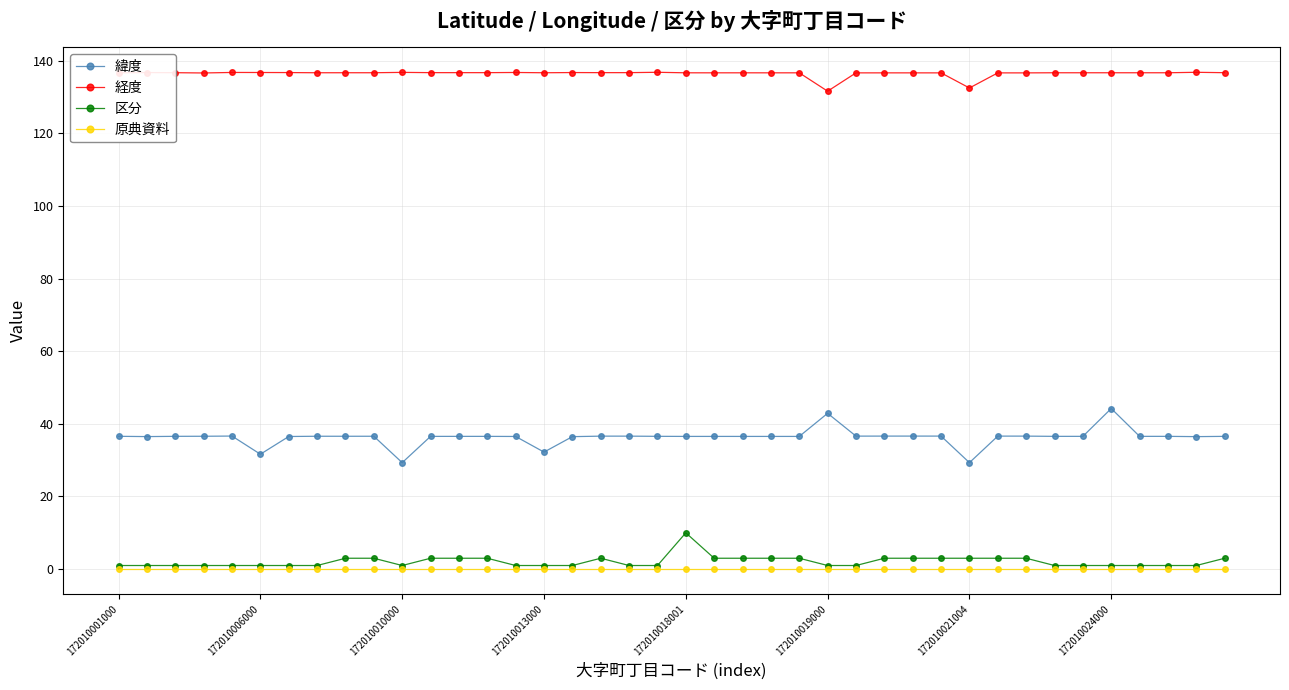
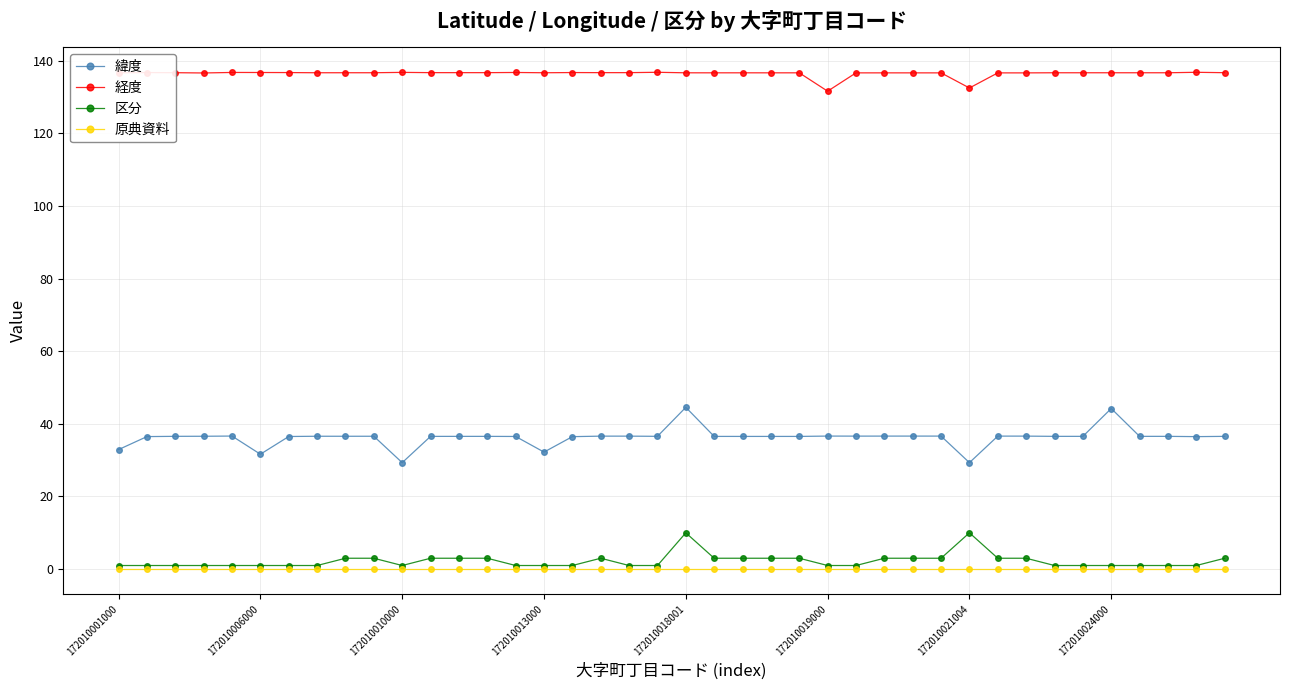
  {
    "緯度": {
-     "172010001000": 37,
+     "172010001000": 33,
      "172010006000": 32,
      "172010010000": 29,
      "172010013000": 32,
-     "172010018001": 37,
-     "172010019000": 43,
+     "172010018001": 45,
+     "172010019000": 37,
      "172010021004": 29,
      "172010024000": 44
    },
    "経度": {
      "172010006000": 137,
      "172010010000": 137,
      "172010013000": 137,
      "172010018001": 137,
      "172010019000": 132,
      "172010021004": 132,
      "172010024000": 137
    },
    "区分": {
      "172010001000": 1,
      "172010006000": 1,
      "172010010000": 1,
      "172010013000": 1,
      "172010018001": 10,
      "172010019000": 1,
-     "172010021004": 3,
+     "172010021004": 10,
      "172010024000": 1
    },
    "原典資料": {
      "172010001000": 0,
      "172010006000": 0,
      "172010010000": 0,
      "172010013000": 0,
      "172010018001": 0,
      "172010019000": 0,
      "172010021004": 0,
      "172010024000": 0
    }
  }
